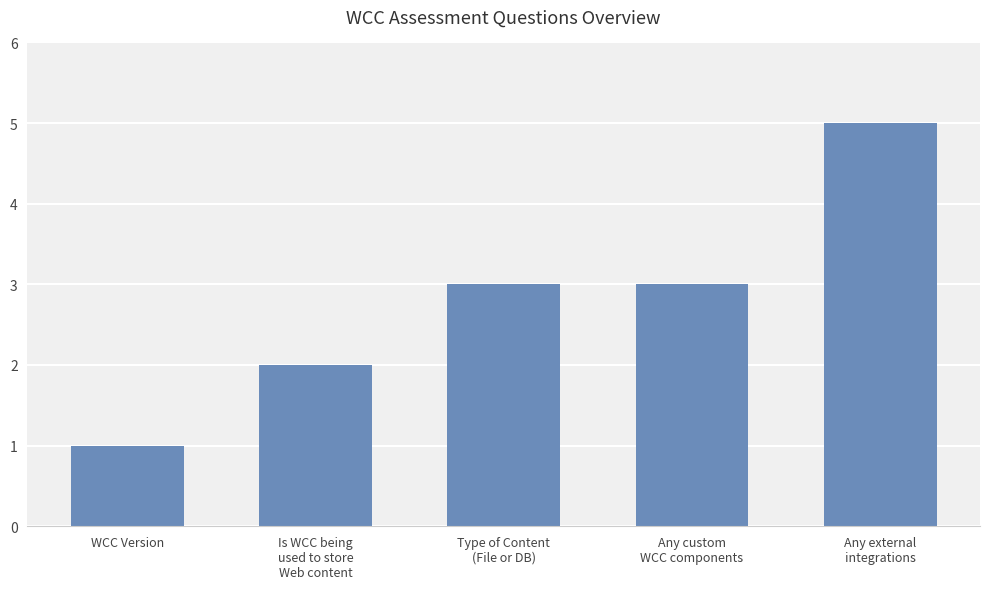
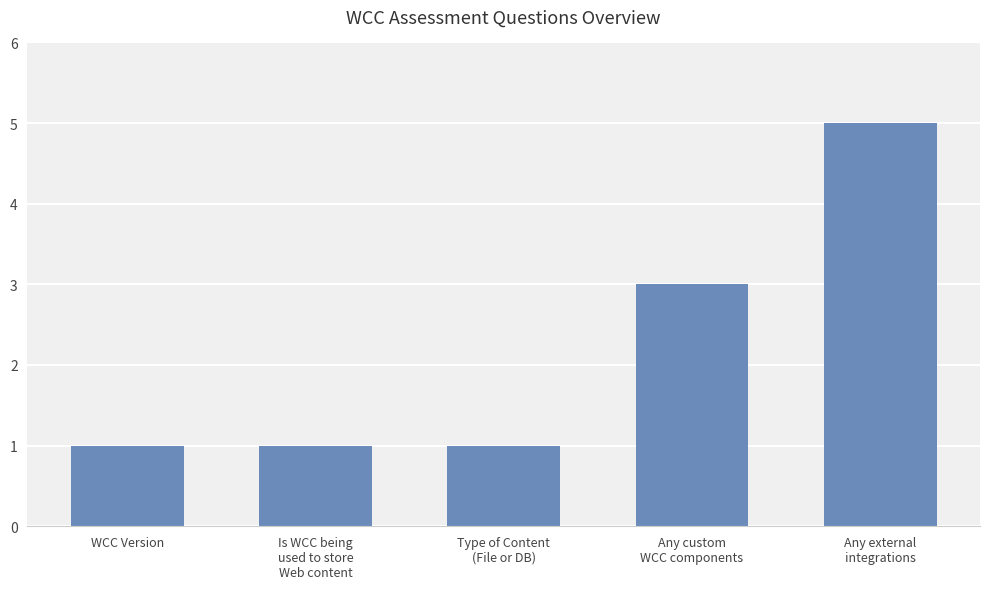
  {
    "WCC Version": 1,
-   "Is WCC being used to store Web content": 2,
-   "Type of Content (File or DB)": 3,
+   "Is WCC being used to store Web content": 1,
+   "Type of Content (File or DB)": 1,
    "Any custom WCC components": 3,
    "Any external integrations": 5
  }
